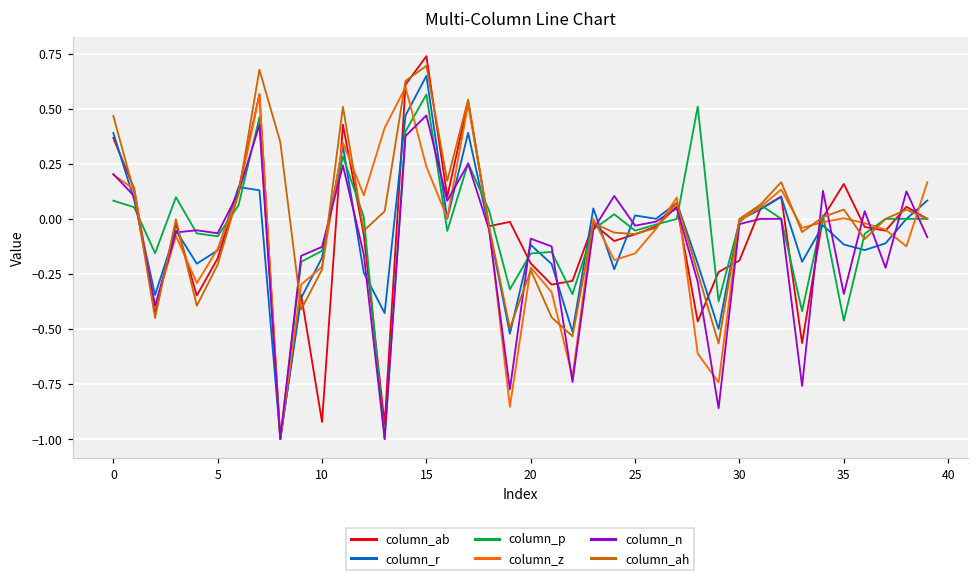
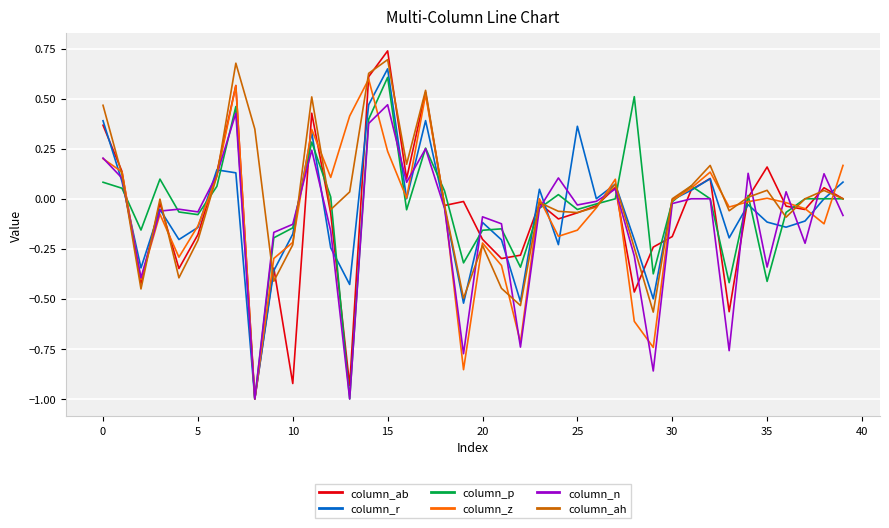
  {
    "column_ab": {
      "0": 0.37,
      "5": -0.18,
      "10": -0.92,
      "15": 0.74,
      "20": -0.20,
      "30": -0.19,
      "35": 0.16
    },
    "column_r": {
      "0": 0.39,
      "10": -0.18,
      "15": 0.65,
      "20": -0.12,
-     "25": 0.02,
+     "25": 0.36,
      "35": -0.12
    },
    "column_p": {
      "0": 0.08,
      "5": -0.08,
      "10": -0.15,
-     "15": 0.56,
+     "15": 0.61,
      "20": -0.16,
      "25": -0.05,
-     "35": -0.46
+     "35": -0.41
    },
    "column_n": {
      "5": -0.07,
      "10": -0.13,
      "15": 0.47,
      "20": -0.09,
      "25": -0.03,
      "35": -0.34
    }
  }
